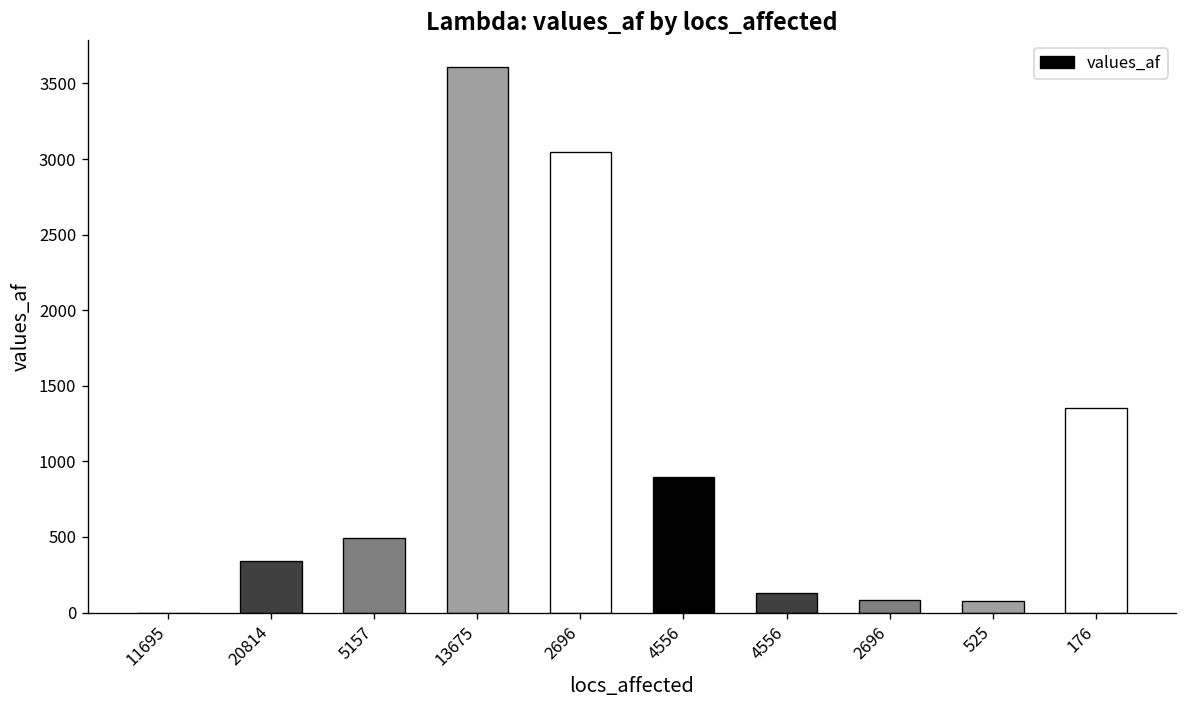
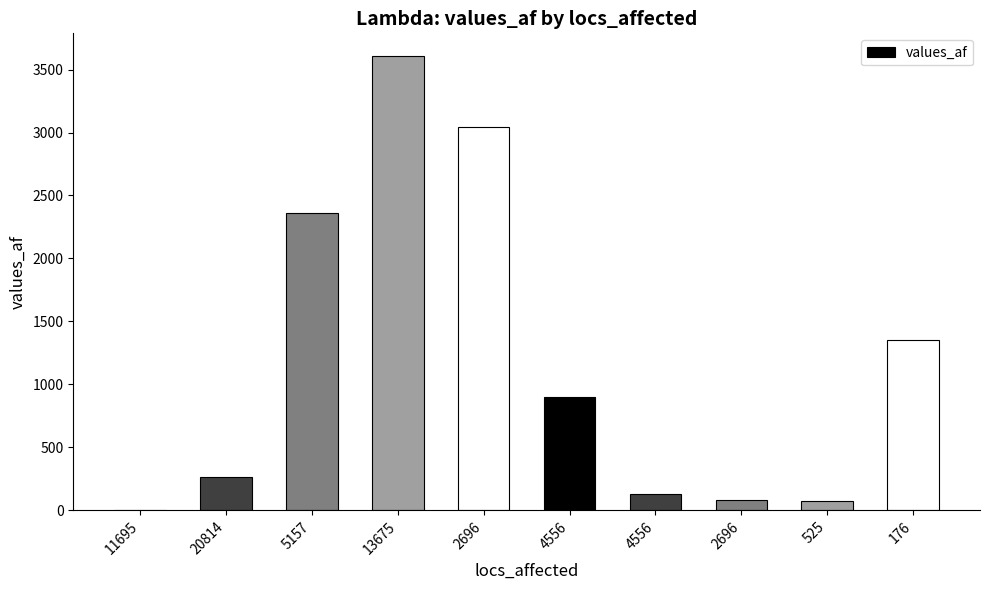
  {
    "11695": 0,
-   "20814": 340,
-   "5157": 490,
+   "20814": 270,
+   "5157": 2360,
    "13675": 3610,
    "525": 80,
    "176": 1360
  }
